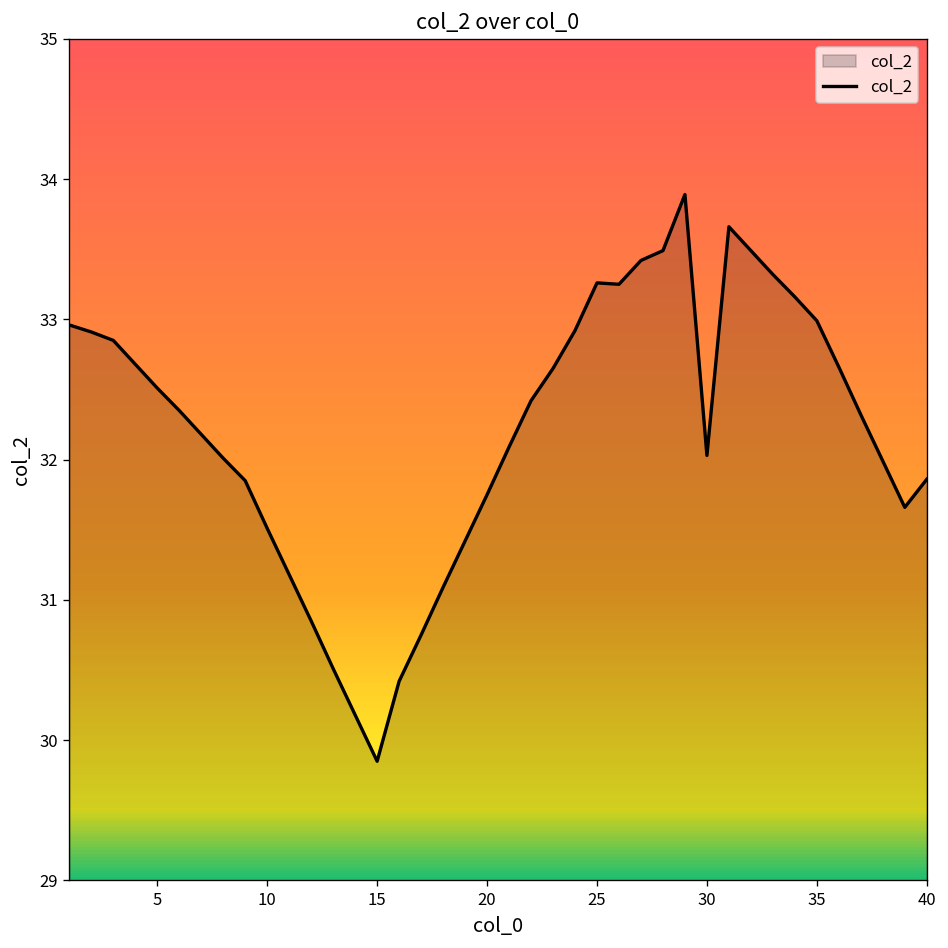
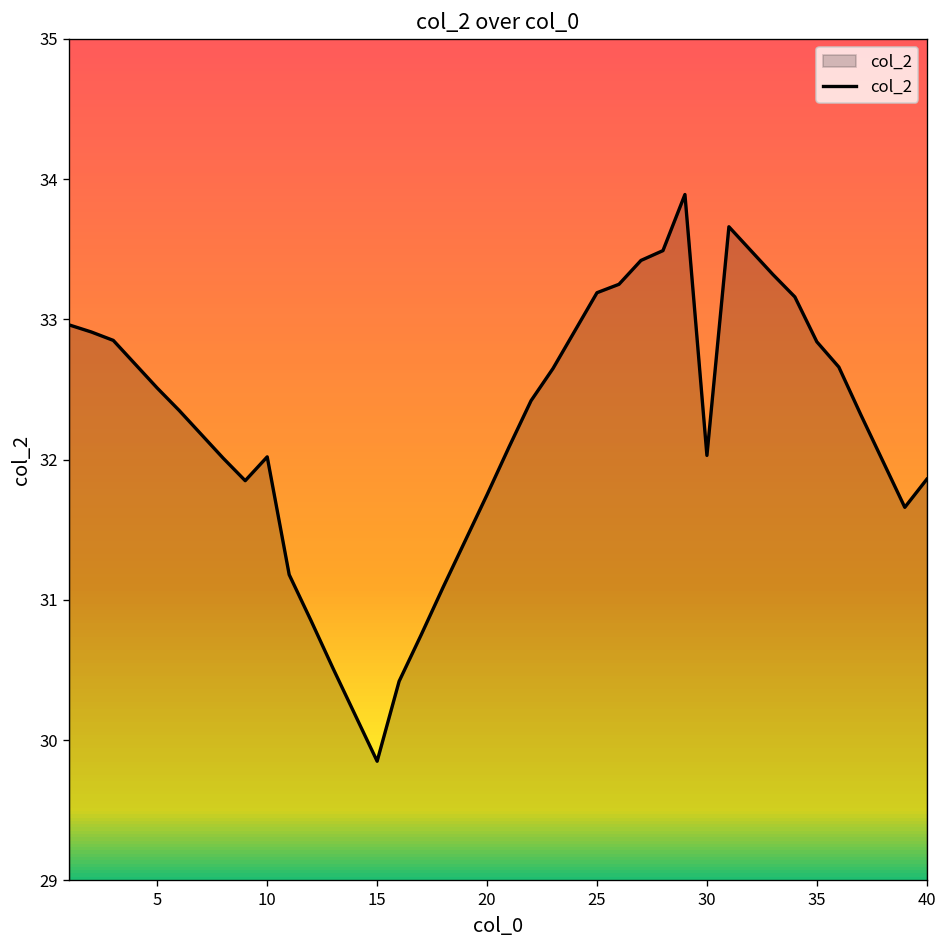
  {
    "5": 32.51,
-   "10": 31.51,
+   "10": 32.02,
    "15": 29.85,
    "20": 31.75,
-   "25": 33.26,
+   "25": 33.19,
    "30": 32.03,
-   "35": 32.99,
+   "35": 32.84,
    "40": 31.86
  }
